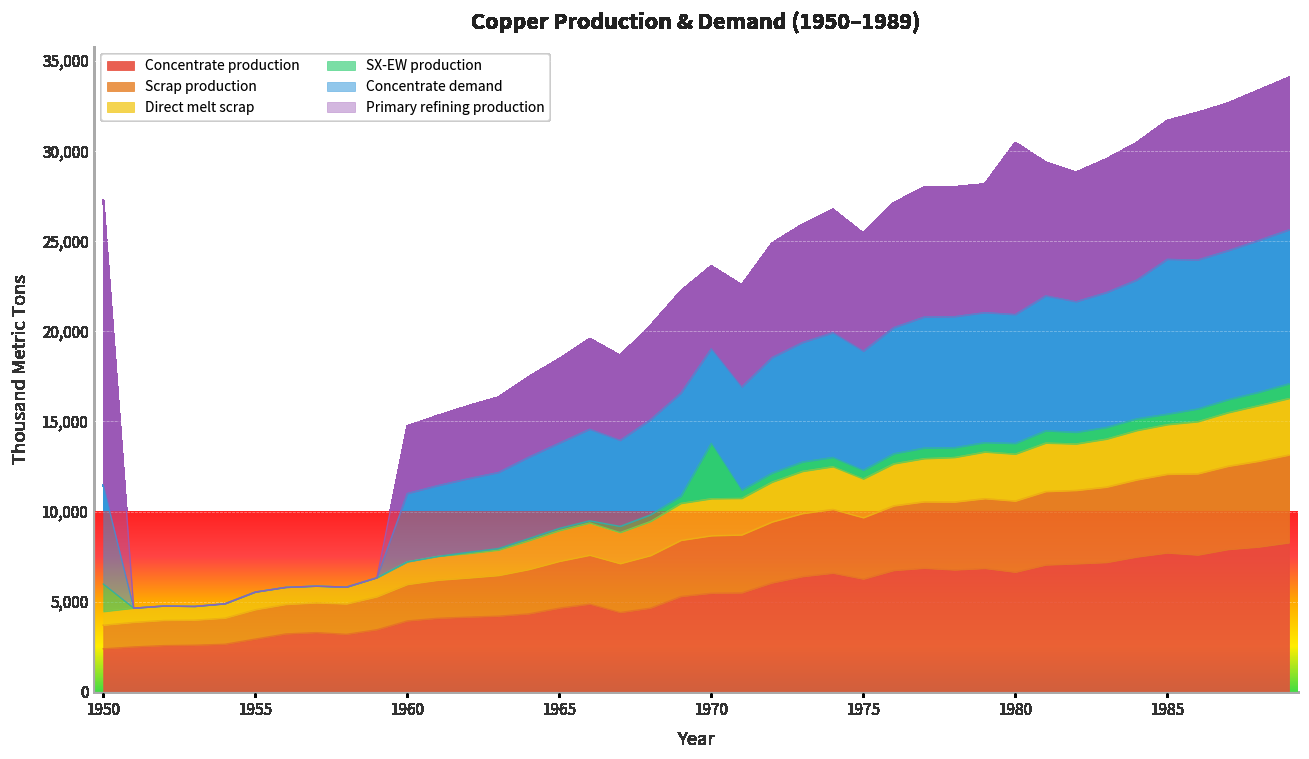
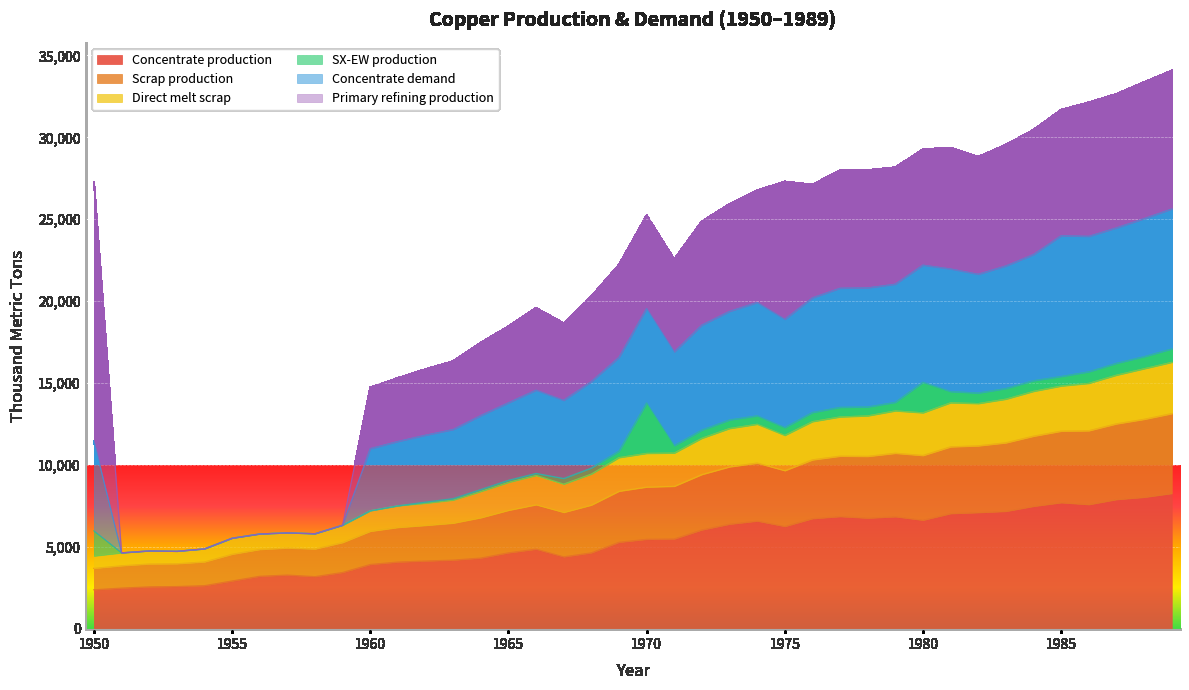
  {
    "SX-EW production": {
      "1950": "1,500",
      "1970": "3,100",
      "1975": "500",
-     "1980": "600",
+     "1980": "1,900",
      "1985": "600"
    },
    "Concentrate demand": {
      "1950": "5,500",
      "1960": "3,800",
      "1965": "4,700",
-     "1970": "5,200",
+     "1970": "5,800",
      "1975": "6,600",
      "1980": "7,100",
      "1985": "8,600"
    },
    "Primary refining production": {
      "1950": "15,800",
      "1960": "3,700",
      "1965": "4,700",
-     "1970": "4,600",
-     "1975": "6,500",
-     "1980": "9,500",
+     "1970": "5,700",
+     "1975": "8,400",
+     "1980": "7,100",
      "1985": "7,700"
    }
  }
